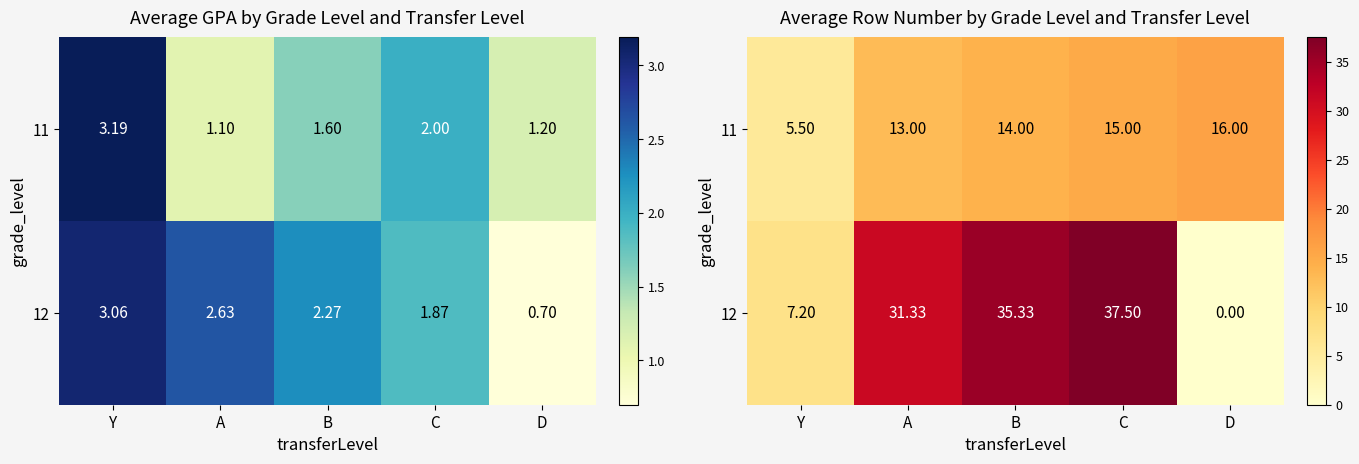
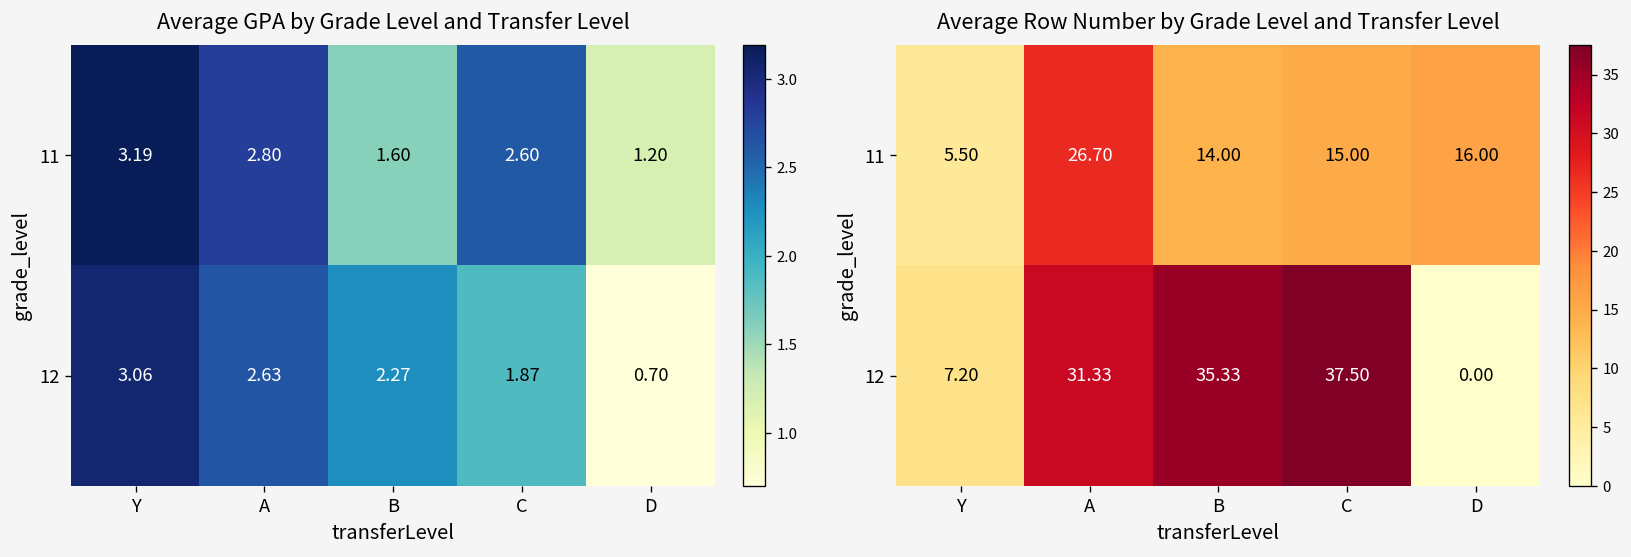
  {
    "Average GPA by Grade Level and Transfer Level": {
      "11": {
        "Y": 3.19,
-       "A": 1.10,
+       "A": 2.80,
        "B": 1.60,
-       "C": 2.00,
+       "C": 2.60,
        "D": 1.20
      },
      "12": {
        "Y": 3.06,
        "A": 2.63,
        "B": 2.27,
        "C": 1.87,
        "D": 0.70
      }
    },
    "Average Row Number by Grade Level and Transfer Level": {
      "11": {
        "Y": 5.50,
-       "A": 13.00,
+       "A": 26.70,
        "B": 14.00,
        "C": 15.00,
        "D": 16.00
      },
      "12": {
        "Y": 7.20,
        "A": 31.33,
        "B": 35.33,
        "C": 37.50,
        "D": 0.00
      }
    }
  }
